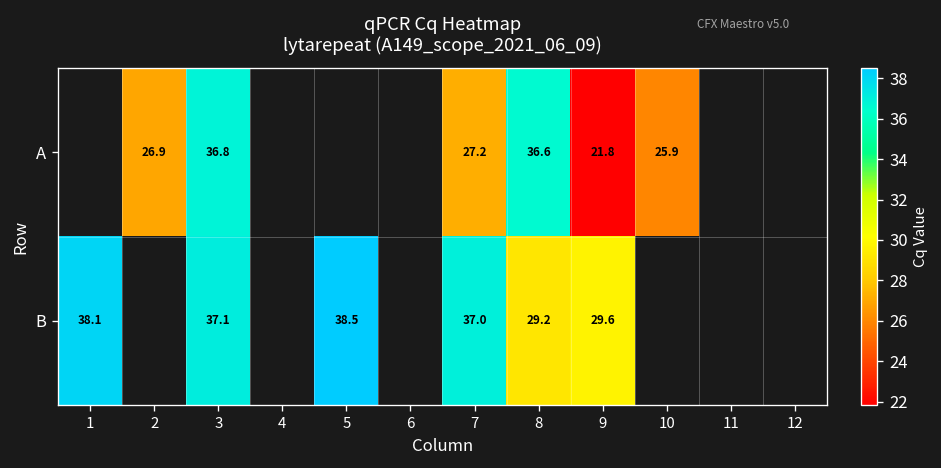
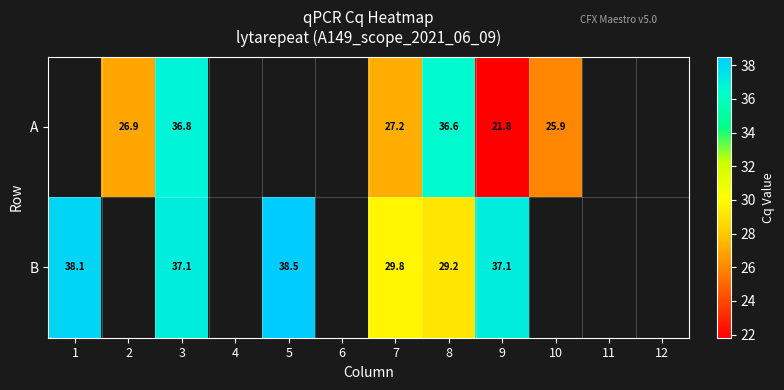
  {
    "A": {
      "2": 26.9,
      "3": 36.8,
      "7": 27.2,
      "8": 36.6,
      "9": 21.8,
      "10": 25.9
    },
    "B": {
      "1": 38.1,
      "3": 37.1,
      "5": 38.5,
-     "7": 37.0,
+     "7": 29.8,
      "8": 29.2,
-     "9": 29.6
+     "9": 37.1
    }
  }
